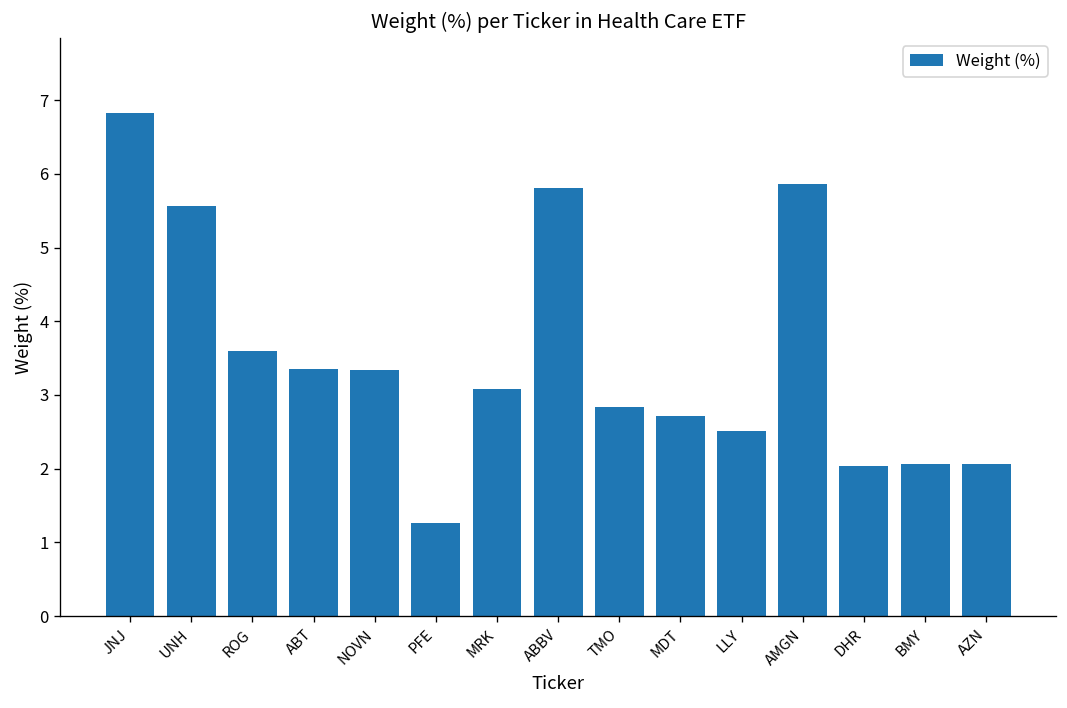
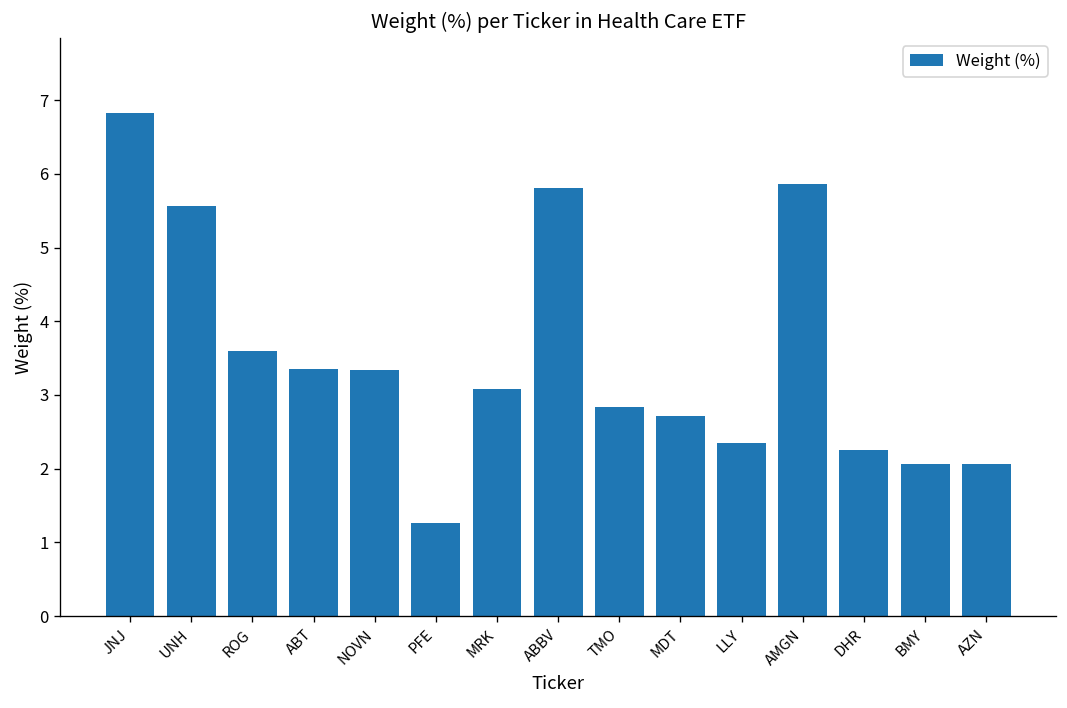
  {
    "JNJ": 6.8,
    "UNH": 5.6,
    "ROG": 3.6,
    "ABT": 3.4,
    "NOVN": 3.3,
    "PFE": 1.3,
    "MRK": 3.1,
    "ABBV": 5.8,
    "TMO": 2.8,
    "MDT": 2.7,
-   "LLY": 2.5,
+   "LLY": 2.4,
    "AMGN": 5.9,
-   "DHR": 2.0,
+   "DHR": 2.3,
    "BMY": 2.1,
    "AZN": 2.1
  }
